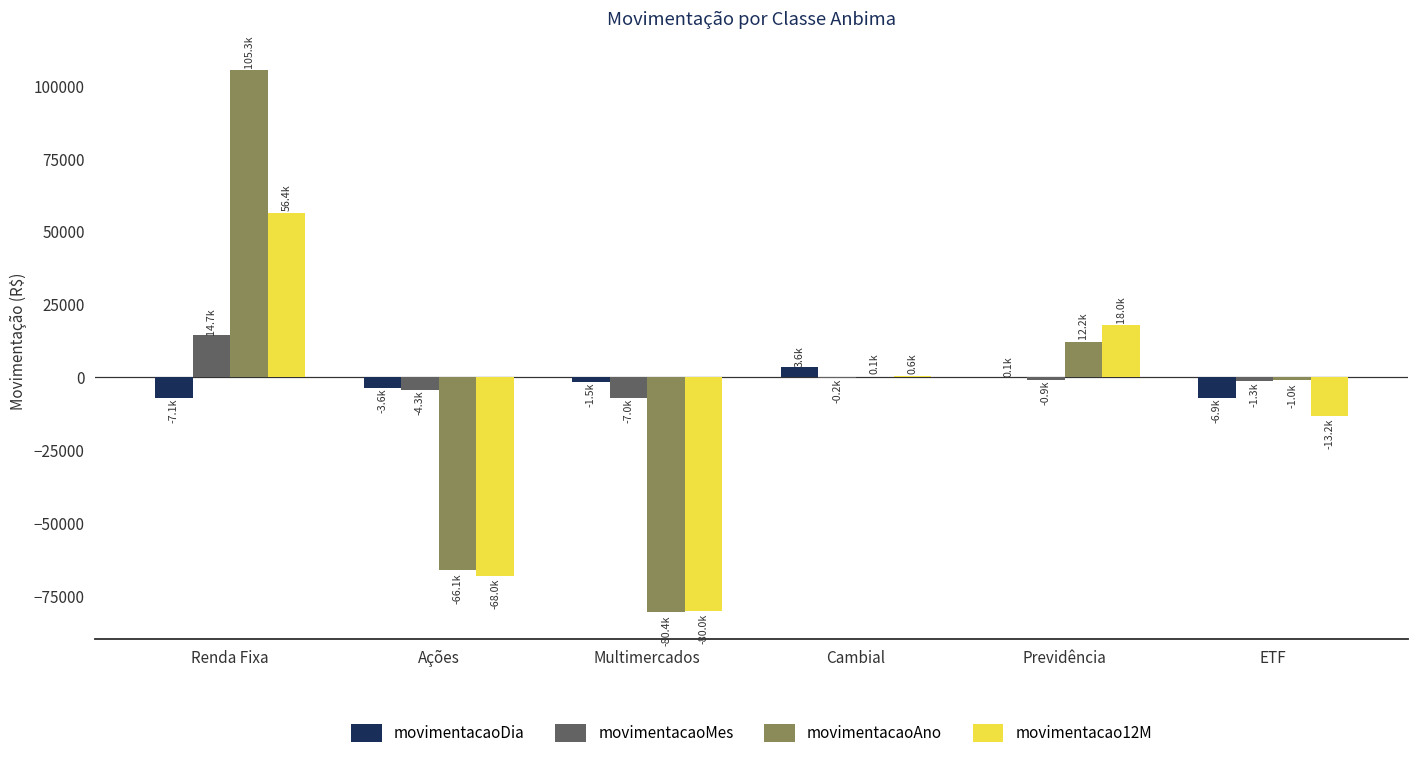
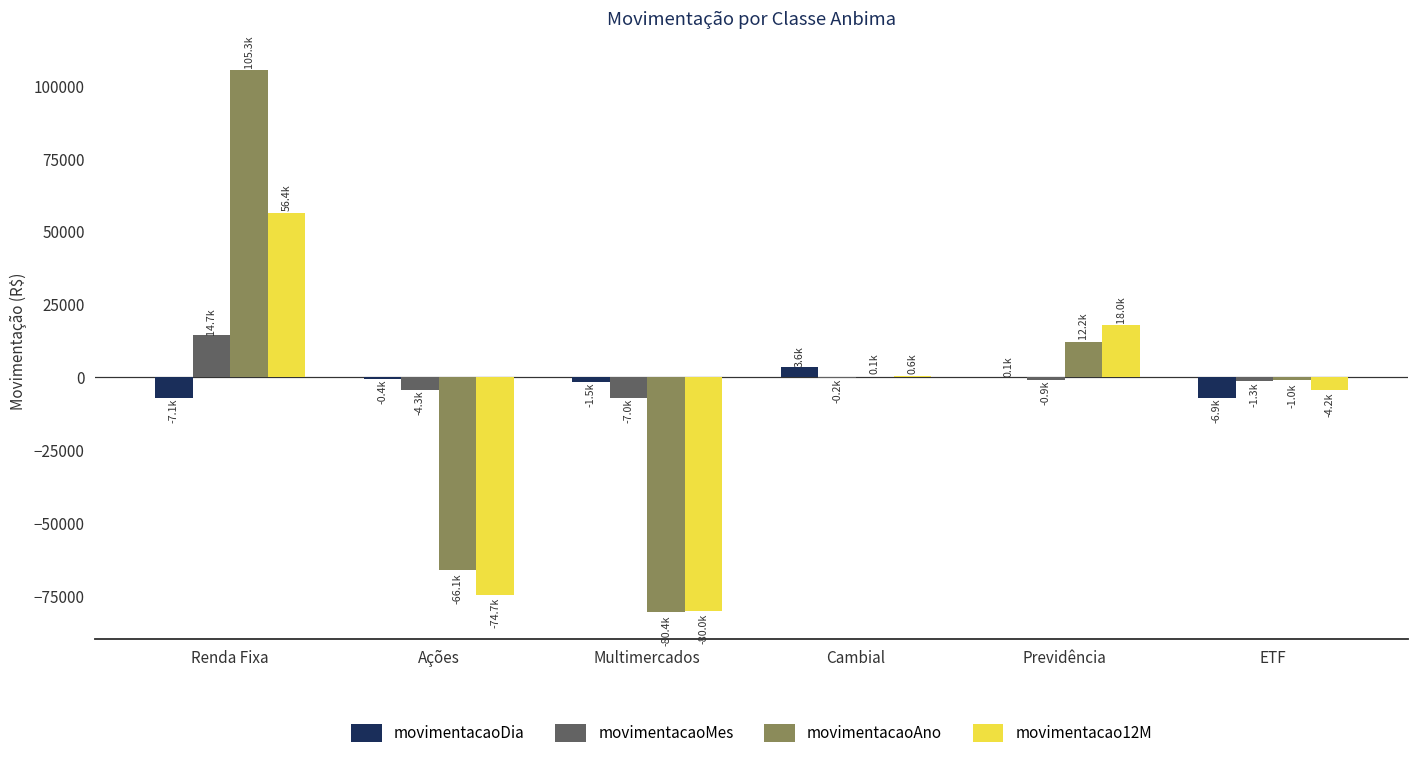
  {
    "movimentacaoDia": {
      "Renda Fixa": "-7.1k",
-     "Ações": "-3.6k",
+     "Ações": "-0.4k",
      "Multimercados": "-1.5k",
      "Cambial": "3.6k",
      "Previdência": "0.1k",
      "ETF": "-6.9k"
    },
    "movimentacao12M": {
      "Renda Fixa": "56.4k",
-     "Ações": "-68.0k",
+     "Ações": "-74.7k",
      "Multimercados": "-80.0k",
      "Cambial": "0.6k",
      "Previdência": "18.0k",
-     "ETF": "-13.2k"
+     "ETF": "-4.2k"
    }
  }
